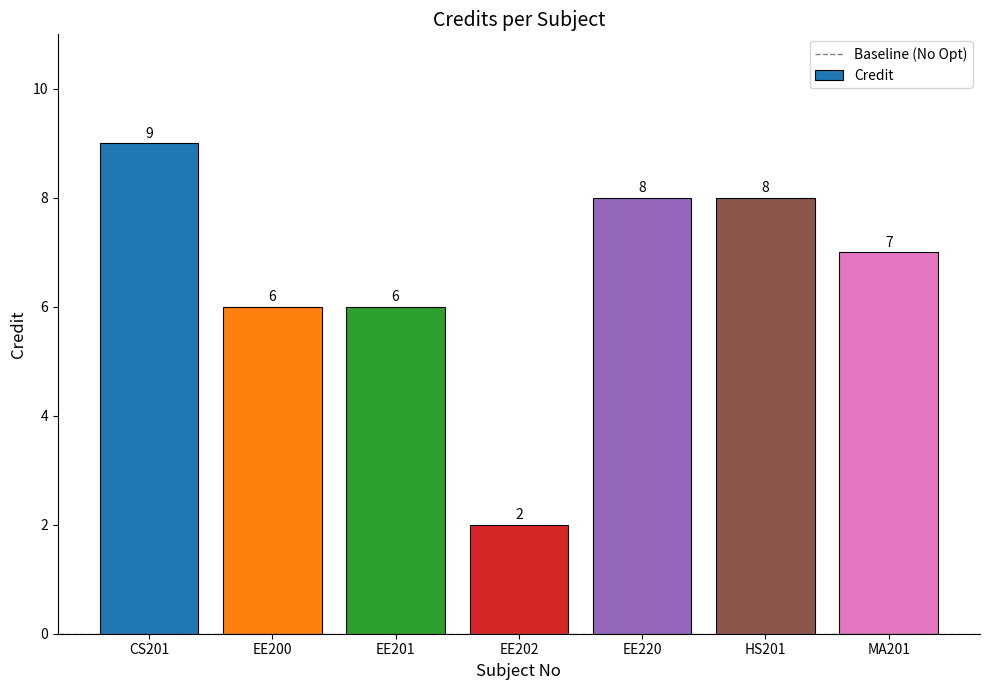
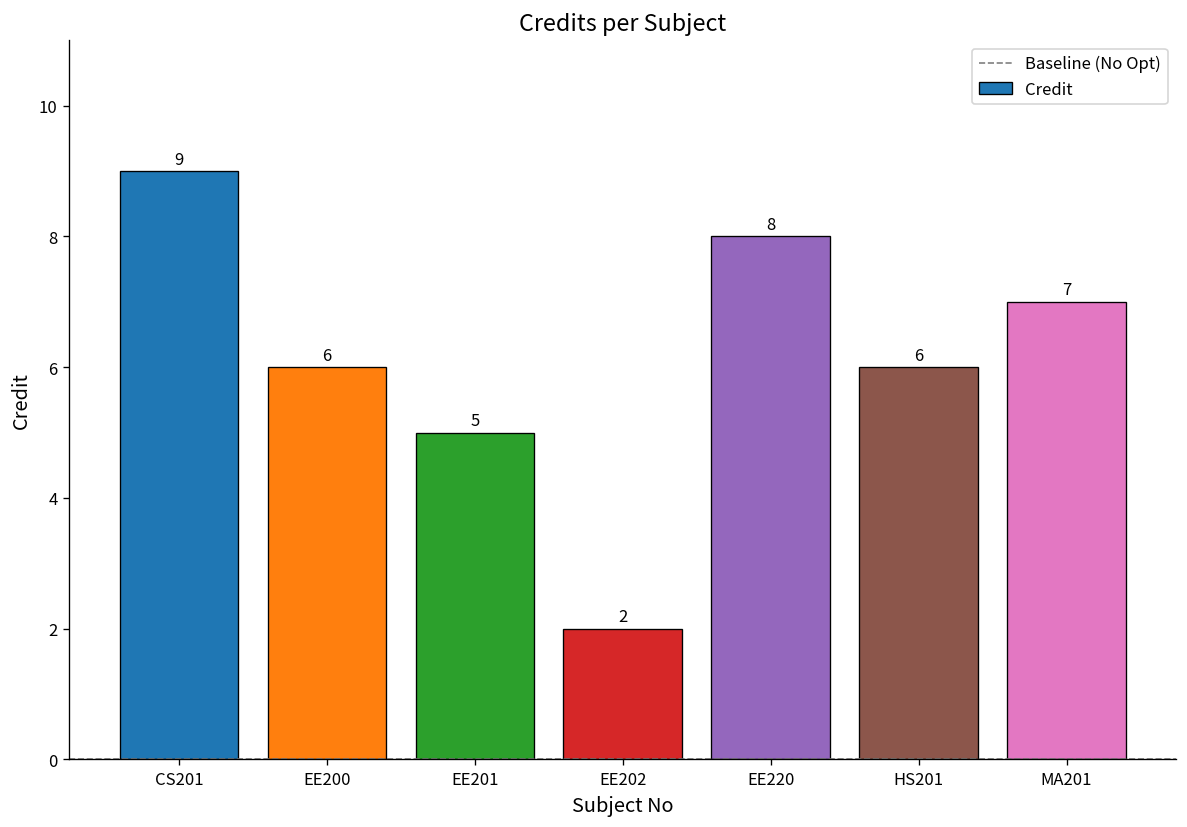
  {
    "CS201": 9,
    "EE200": 6,
-   "EE201": 6,
+   "EE201": 5,
    "EE202": 2,
    "EE220": 8,
-   "HS201": 8,
+   "HS201": 6,
    "MA201": 7
  }
